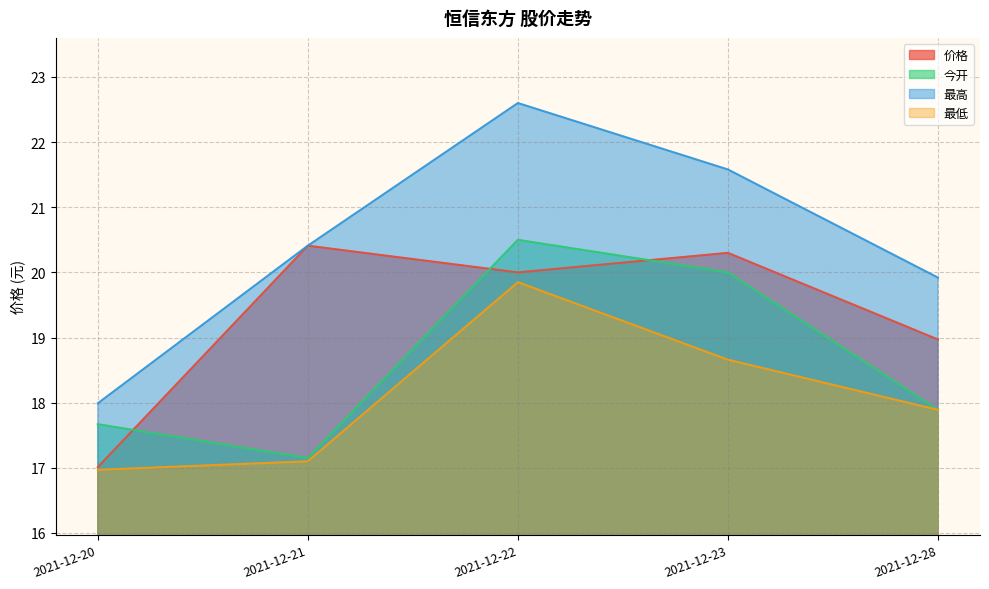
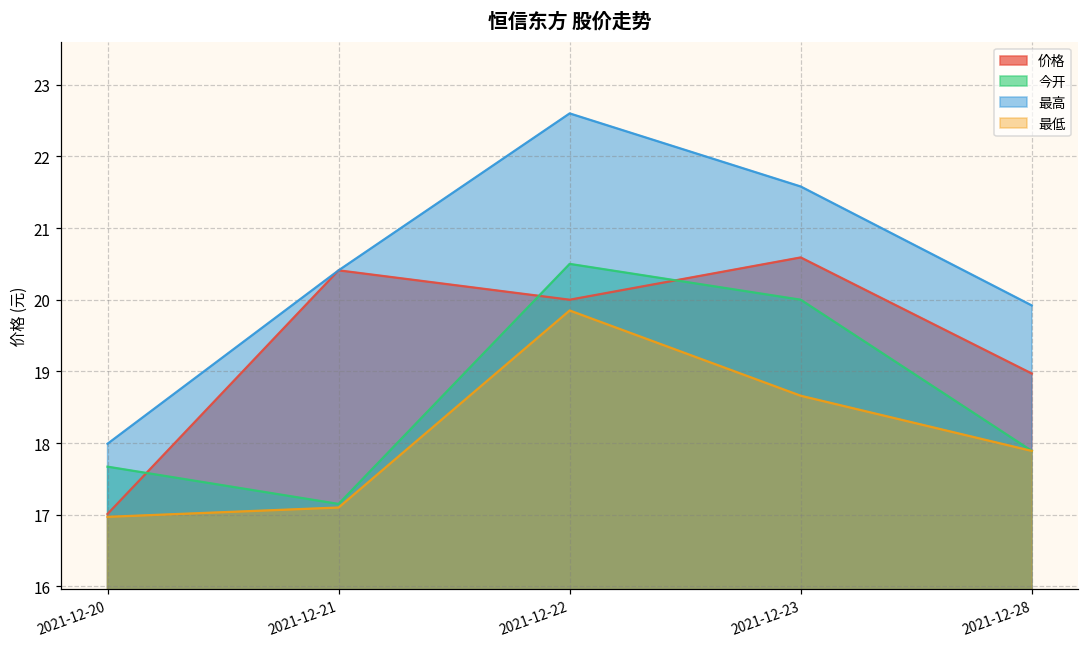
  {
    "价格": {
      "2021-12-20": 17.0,
      "2021-12-22": 20.0,
-     "2021-12-23": 20.3,
+     "2021-12-23": 20.6,
      "2021-12-28": 19.0
    },
    "今开": {
      "2021-12-20": 17.7,
      "2021-12-21": 17.2,
      "2021-12-22": 20.5,
      "2021-12-23": 20.0
    },
    "最高": {
      "2021-12-20": 18.0,
      "2021-12-22": 22.6,
      "2021-12-23": 21.6,
      "2021-12-28": 19.9
    },
    "最低": {
      "2021-12-20": 17.0,
      "2021-12-21": 17.1,
      "2021-12-22": 19.9,
      "2021-12-23": 18.7
    }
  }
